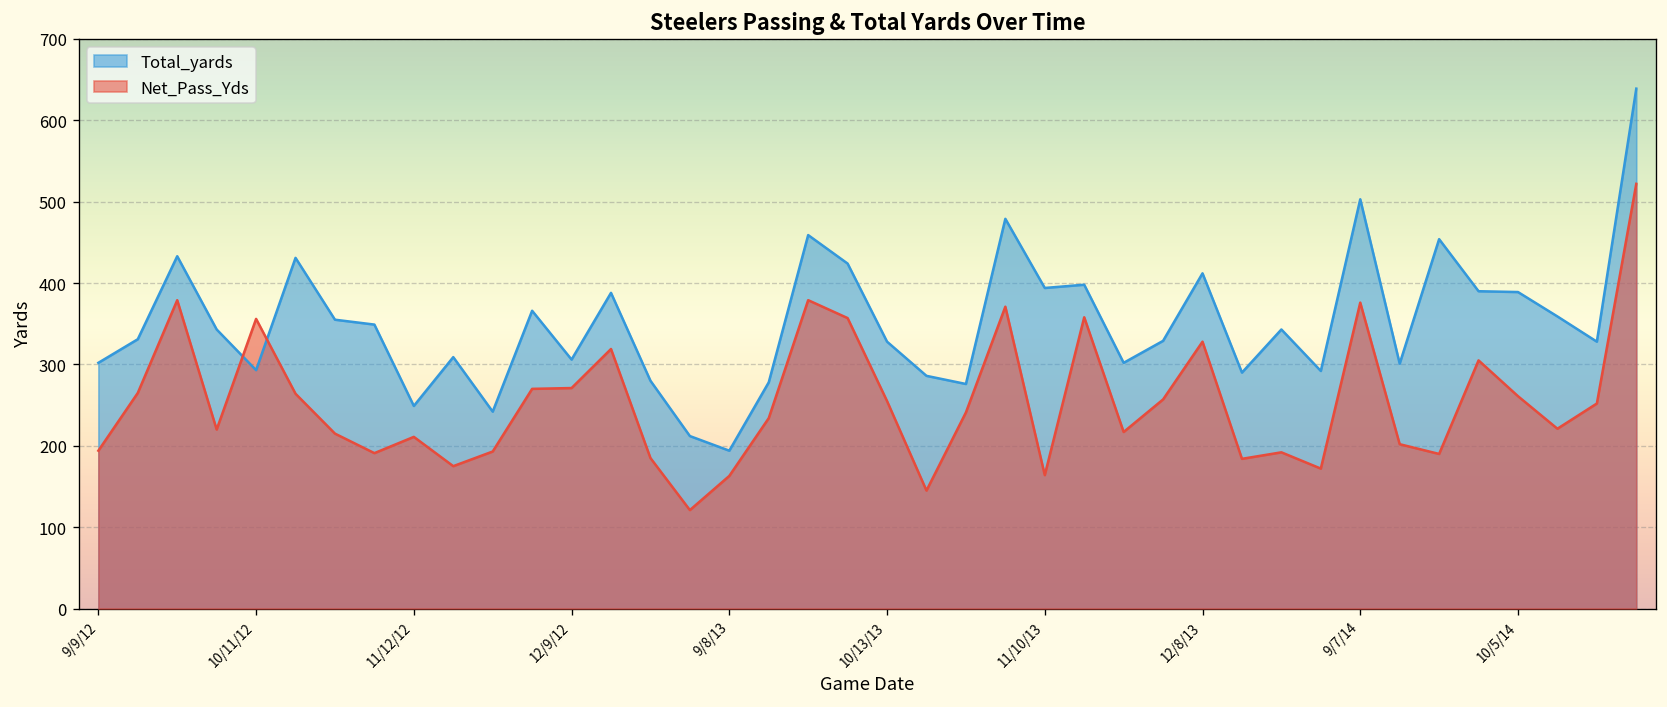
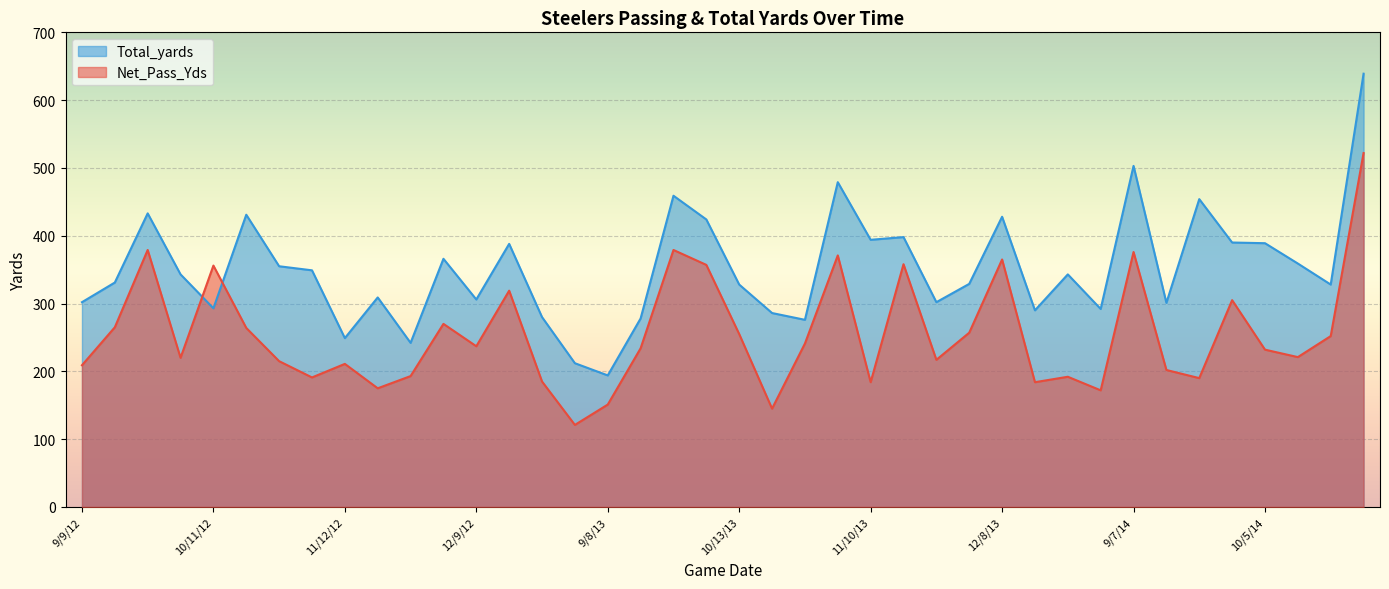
  {
    "Total_yards": {
      "9/9/12": 300,
      "10/11/12": 290,
      "11/12/12": 250,
      "12/9/12": 310,
      "9/8/13": 190,
      "10/13/13": 330,
      "11/10/13": 390,
-     "12/8/13": 410,
+     "12/8/13": 430,
      "9/7/14": 500,
      "10/5/14": 390
    },
    "Net_Pass_Yds": {
-     "9/9/12": 190,
+     "9/9/12": 210,
      "10/11/12": 360,
      "11/12/12": 210,
-     "12/9/12": 270,
-     "9/8/13": 160,
+     "12/9/12": 240,
+     "9/8/13": 150,
      "10/13/13": 260,
-     "11/10/13": 160,
-     "12/8/13": 330,
+     "11/10/13": 180,
+     "12/8/13": 370,
      "9/7/14": 380,
-     "10/5/14": 260
+     "10/5/14": 230
    }
  }
